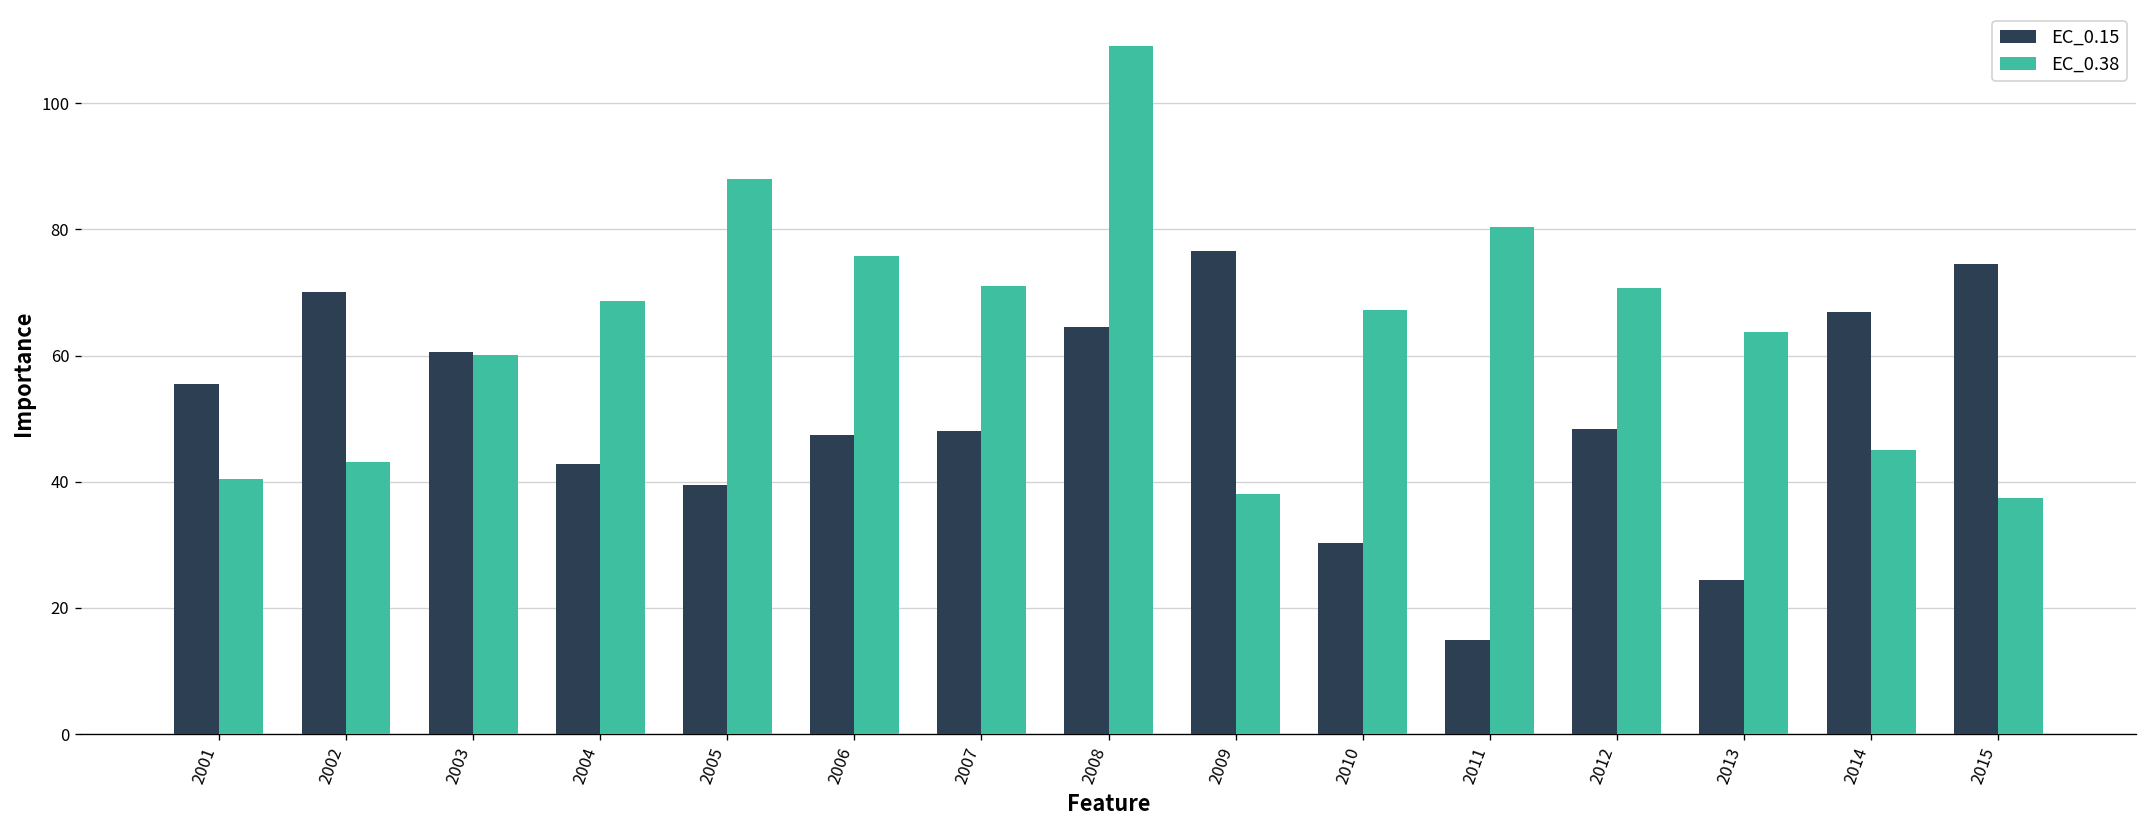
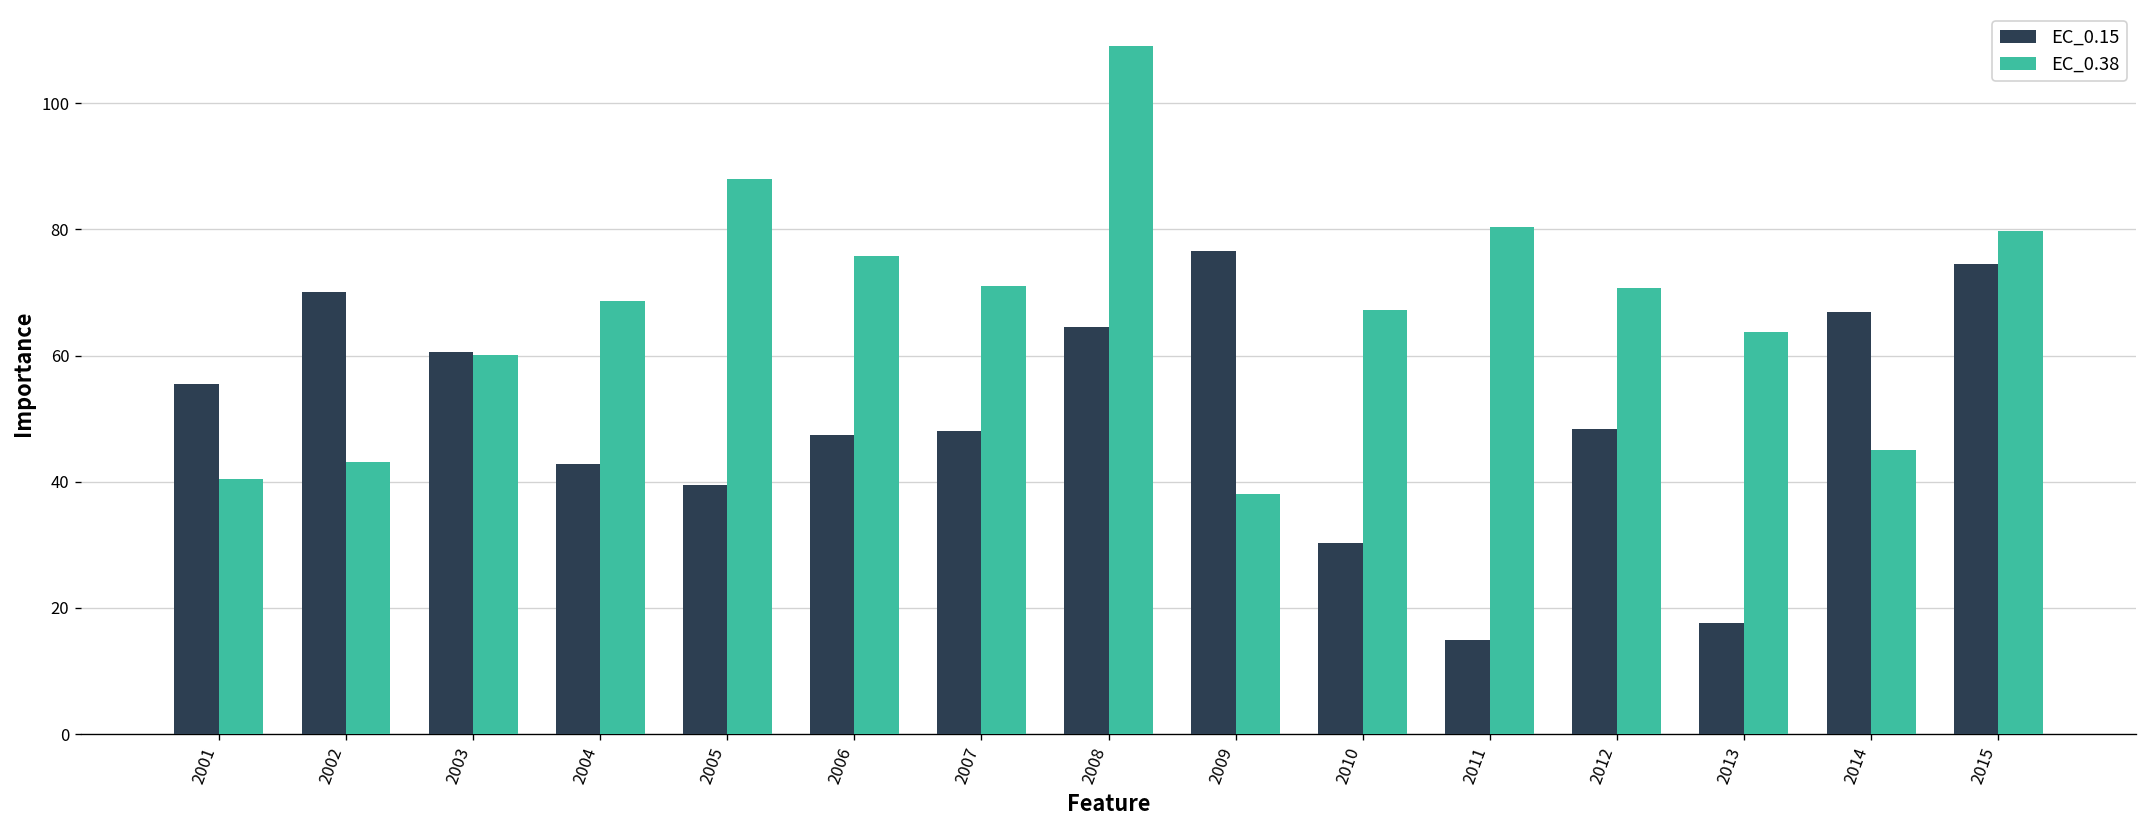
  {
    "EC_0.15": {
      "2001": 56,
      "2002": 70,
      "2003": 61,
      "2004": 43,
      "2005": 40,
      "2006": 47,
      "2007": 48,
      "2008": 64,
      "2009": 76,
      "2010": 30,
      "2011": 15,
      "2012": 48,
-     "2013": 24,
+     "2013": 18,
      "2014": 67,
      "2015": 75
    },
    "EC_0.38": {
      "2001": 40,
      "2002": 43,
      "2003": 60,
      "2004": 69,
      "2005": 88,
      "2006": 76,
      "2007": 71,
      "2008": 109,
      "2009": 38,
      "2010": 67,
      "2011": 80,
      "2012": 71,
      "2013": 64,
      "2014": 45,
-     "2015": 37
+     "2015": 80
    }
  }
